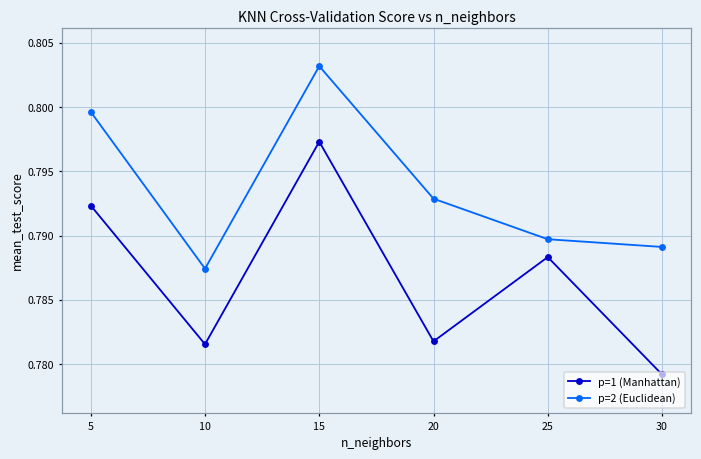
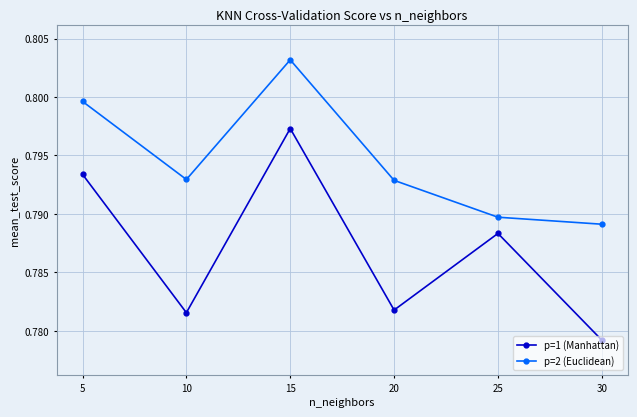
  {
    "p=1 (Manhattan)": {
-     "5": 0.7923,
+     "5": 0.7934,
      "10": 0.7815,
      "15": 0.7973,
      "20": 0.7818,
      "25": 0.7883
    },
    "p=2 (Euclidean)": {
      "5": 0.7996,
-     "10": 0.7874,
+     "10": 0.7929,
      "15": 0.8032,
      "20": 0.7929,
      "25": 0.7897,
      "30": 0.7891
    }
  }
